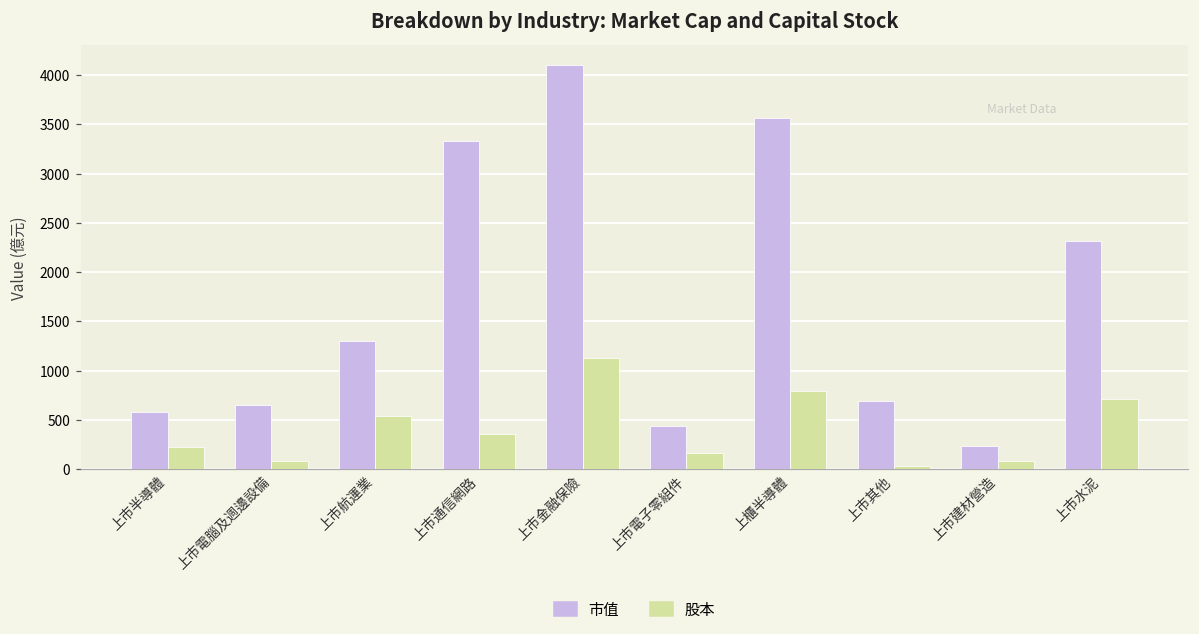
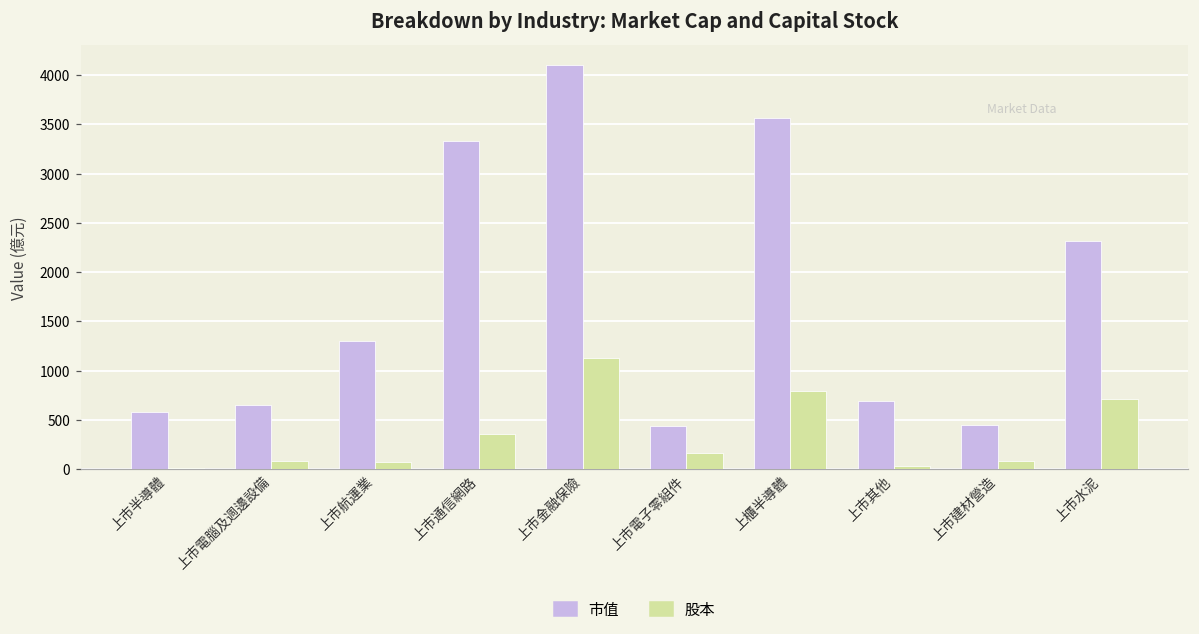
  {
    "市值": {
      "上市半導體": 600,
      "上市電腦及週邊設備": 600,
      "上市航運業": 1300,
      "上市通信網路": 3300,
      "上市金融保險": 4100,
      "上市電子零組件": 400,
      "上櫃半導體": 3600,
      "上市其他": 700,
-     "上市建材營造": 200,
+     "上市建材營造": 400,
      "上市水泥": 2300
    },
    "股本": {
-     "上市半導體": 200,
+     "上市半導體": 0,
      "上市電腦及週邊設備": 100,
-     "上市航運業": 500,
+     "上市航運業": 100,
      "上市通信網路": 400,
      "上市金融保險": 1100,
      "上市電子零組件": 200,
      "上櫃半導體": 800,
      "上市其他": 0,
      "上市建材營造": 100,
      "上市水泥": 700
    }
  }
